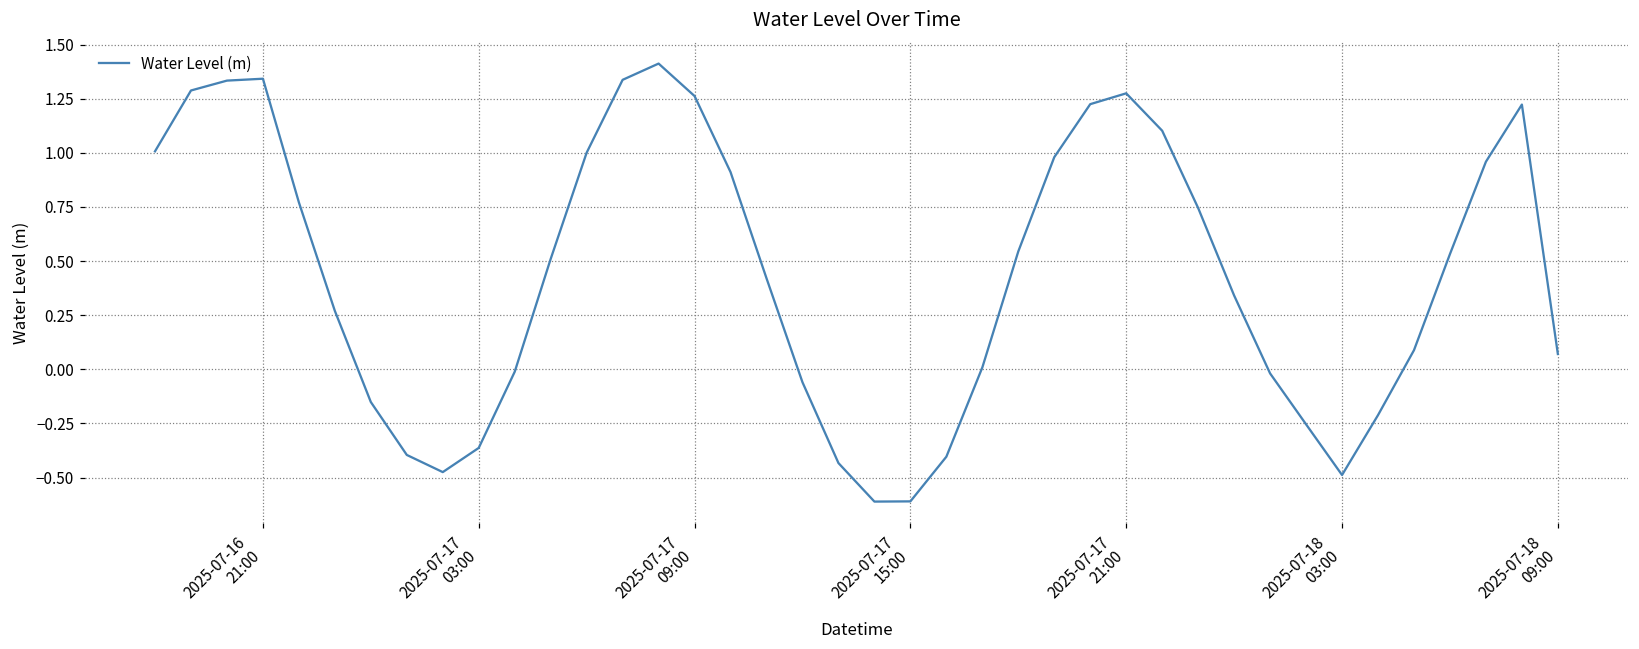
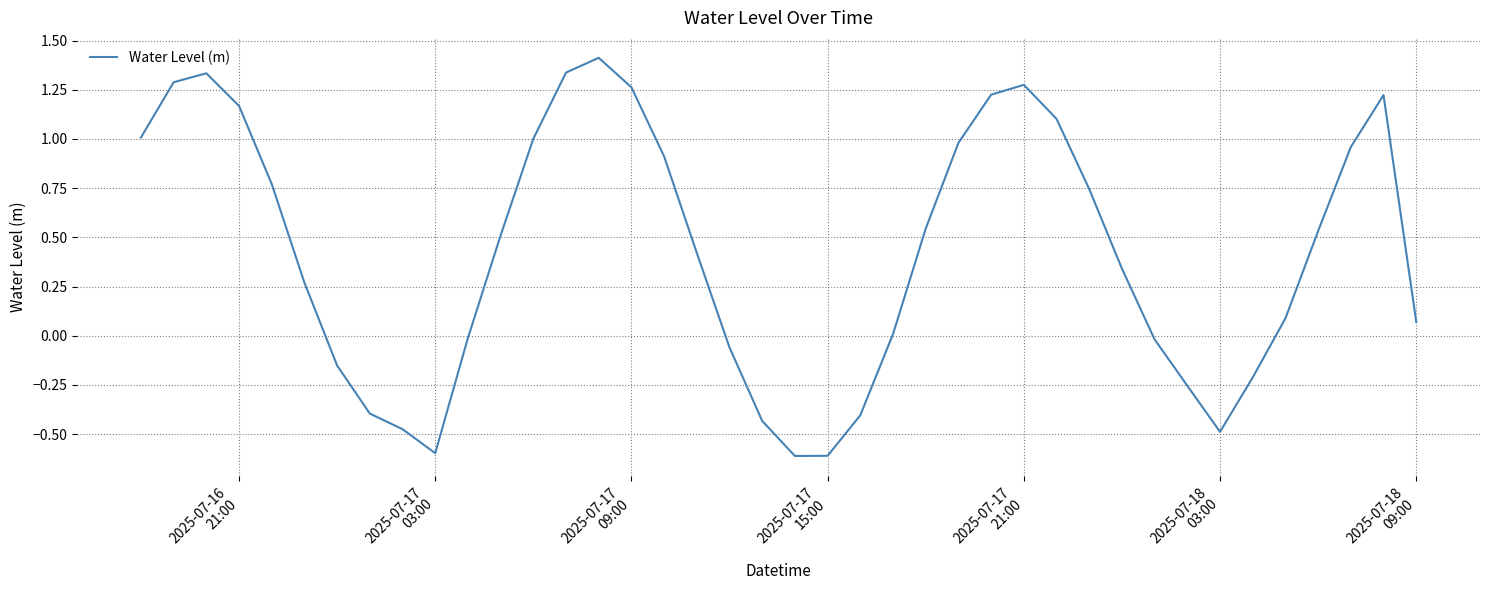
  {
-   "2025-07-16 21:00": 1.34,
-   "2025-07-17 03:00": -0.36,
+   "2025-07-16 21:00": 1.17,
+   "2025-07-17 03:00": -0.60,
    "2025-07-17 09:00": 1.26,
    "2025-07-17 15:00": -0.61,
    "2025-07-17 21:00": 1.27,
    "2025-07-18 03:00": -0.49,
    "2025-07-18 09:00": 0.07
  }
